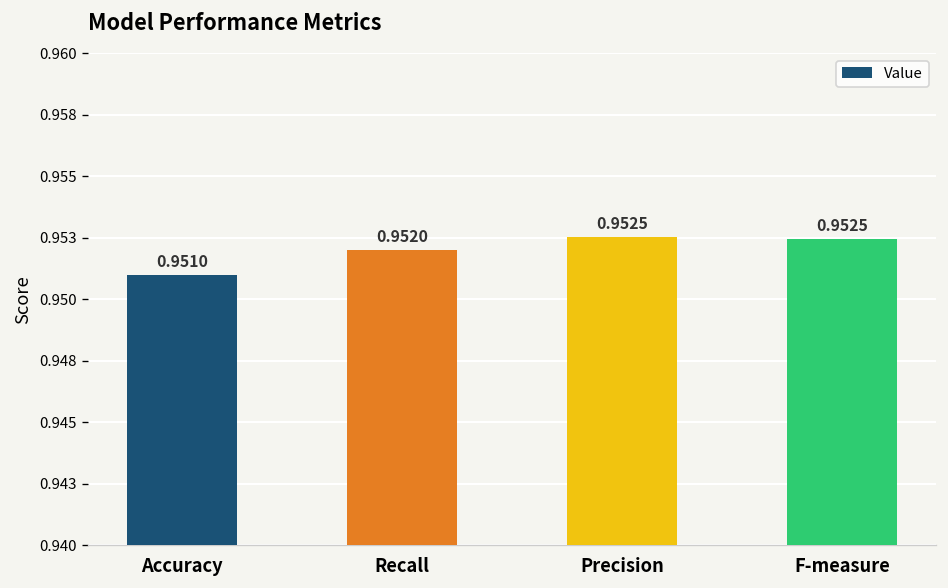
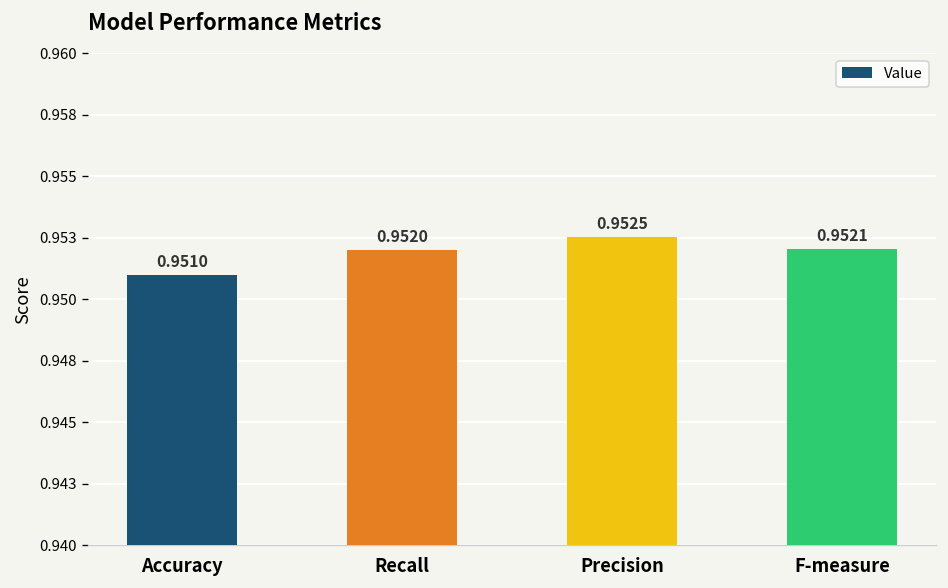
  {
    "Accuracy": 0.9510,
    "Recall": 0.9520,
    "Precision": 0.9525,
-   "F-measure": 0.9525
+   "F-measure": 0.9521
  }
